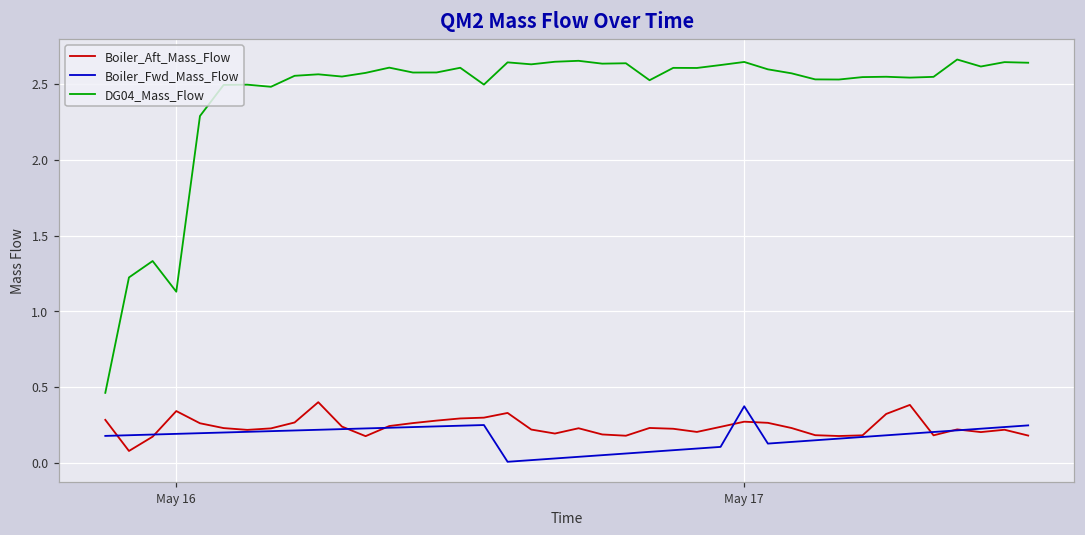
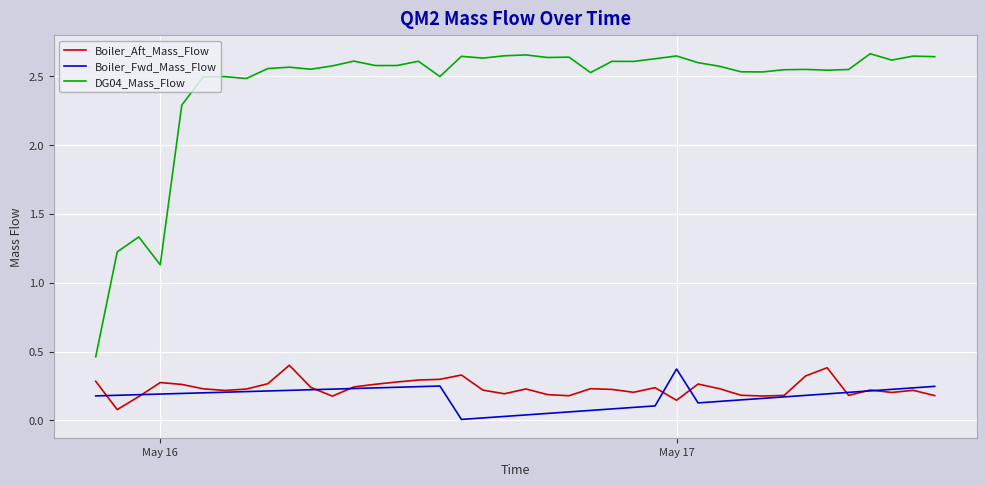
  {
    "Boiler_Aft_Mass_Flow": {
-     "May 16": 0.34,
-     "May 17": 0.27
+     "May 16": 0.27,
+     "May 17": 0.15
    },
    "Boiler_Fwd_Mass_Flow": {
      "May 16": 0.19,
      "May 17": 0.37
    },
    "DG04_Mass_Flow": {
      "May 16": 1.13,
      "May 17": 2.65
    }
  }
